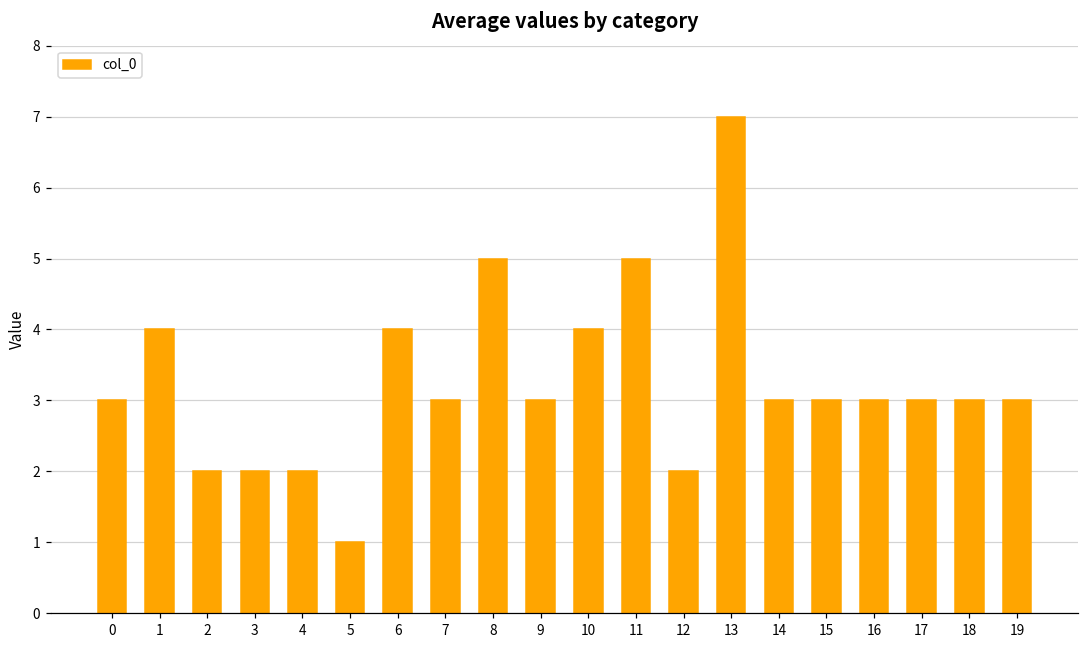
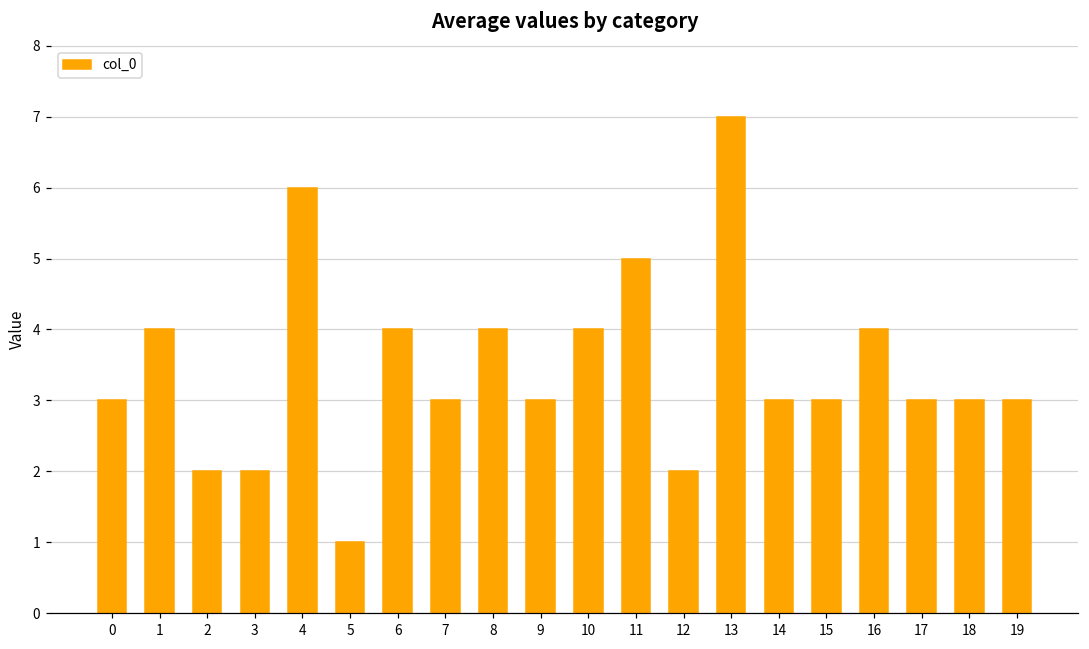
  {
    "0": 3,
    "1": 4,
    "2": 2,
    "3": 2,
-   "4": 2,
+   "4": 6,
    "5": 1,
    "6": 4,
    "7": 3,
-   "8": 5,
+   "8": 4,
    "9": 3,
    "10": 4,
    "11": 5,
    "12": 2,
    "13": 7,
    "14": 3,
    "15": 3,
-   "16": 3,
+   "16": 4,
    "17": 3,
    "18": 3,
    "19": 3
  }
